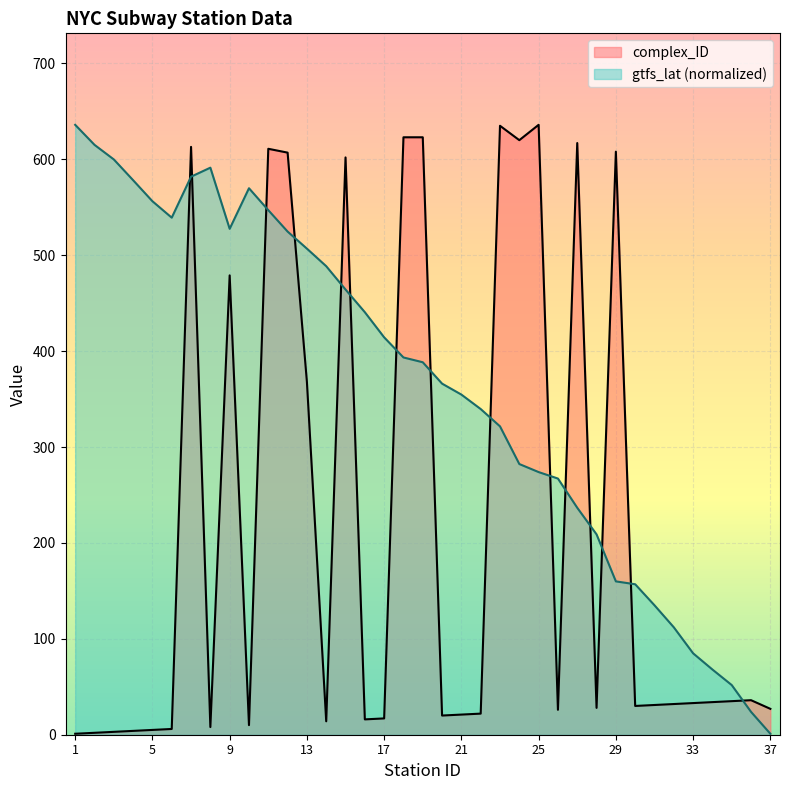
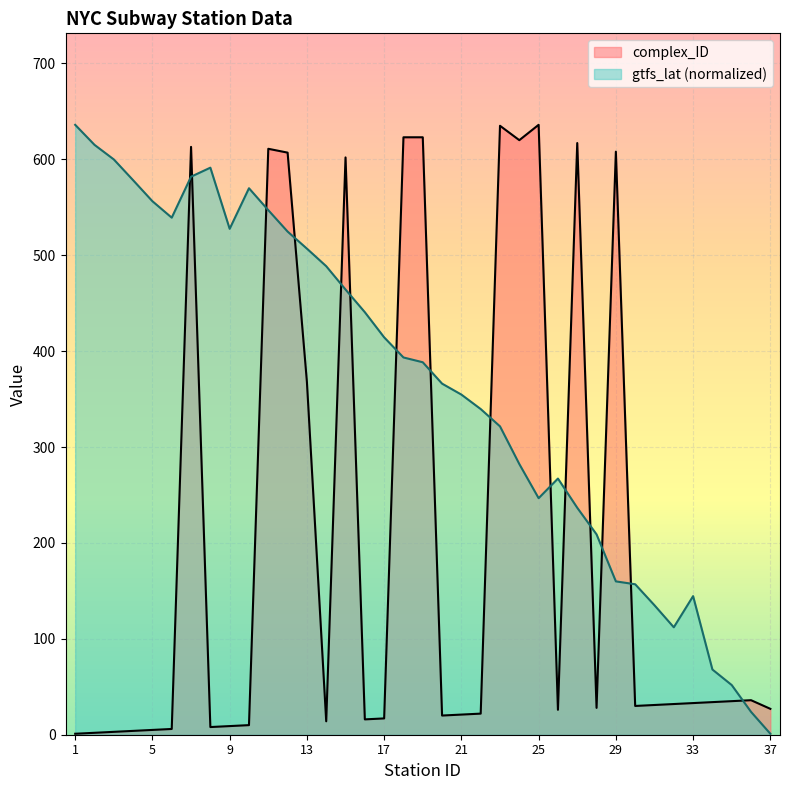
  {
    "complex_ID": {
      "1": 0,
      "5": 10,
-     "9": 480,
+     "9": 10,
      "13": 370,
      "17": 20,
      "21": 20,
      "25": 640,
      "29": 610,
      "33": 30,
      "37": 30
    },
    "gtfs_lat (normalized)": {
      "1": 640,
      "5": 560,
      "9": 530,
      "13": 510,
      "17": 410,
      "21": 350,
-     "25": 270,
+     "25": 250,
      "29": 160,
-     "33": 80,
+     "33": 140,
      "37": 0
    }
  }
